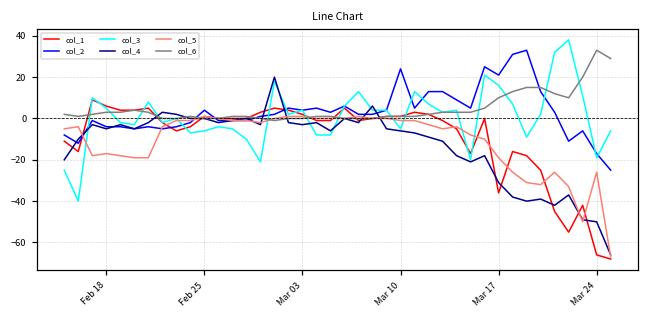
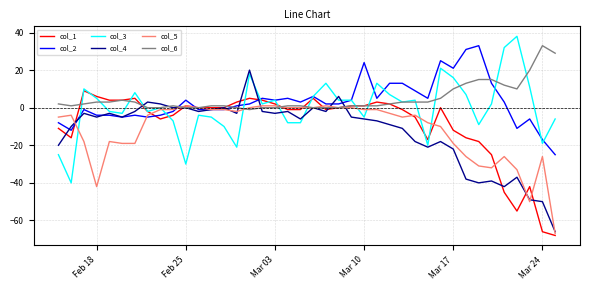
  {
    "col_1": {
-     "Mar 17": -36,
+     "Mar 17": -12,
      "Mar 24": -66
    },
    "col_2": {
      "Feb 25": 4,
      "Mar 10": 24,
      "Mar 17": 21,
      "Mar 24": -17
    },
    "col_3": {
-     "Feb 25": -6,
+     "Feb 25": -30,
      "Mar 17": 16,
      "Mar 24": -19
    },
    "col_4": {
      "Mar 03": -3,
-     "Mar 17": -31,
+     "Mar 17": -22,
      "Mar 24": -50
    },
    "col_5": {
-     "Feb 18": -17,
+     "Feb 18": -42,
      "Mar 10": -1,
      "Mar 17": -19,
      "Mar 24": -26
    },
    "col_6": {
      "Feb 18": 3,
      "Mar 17": 10,
      "Mar 24": 33
    }
  }
